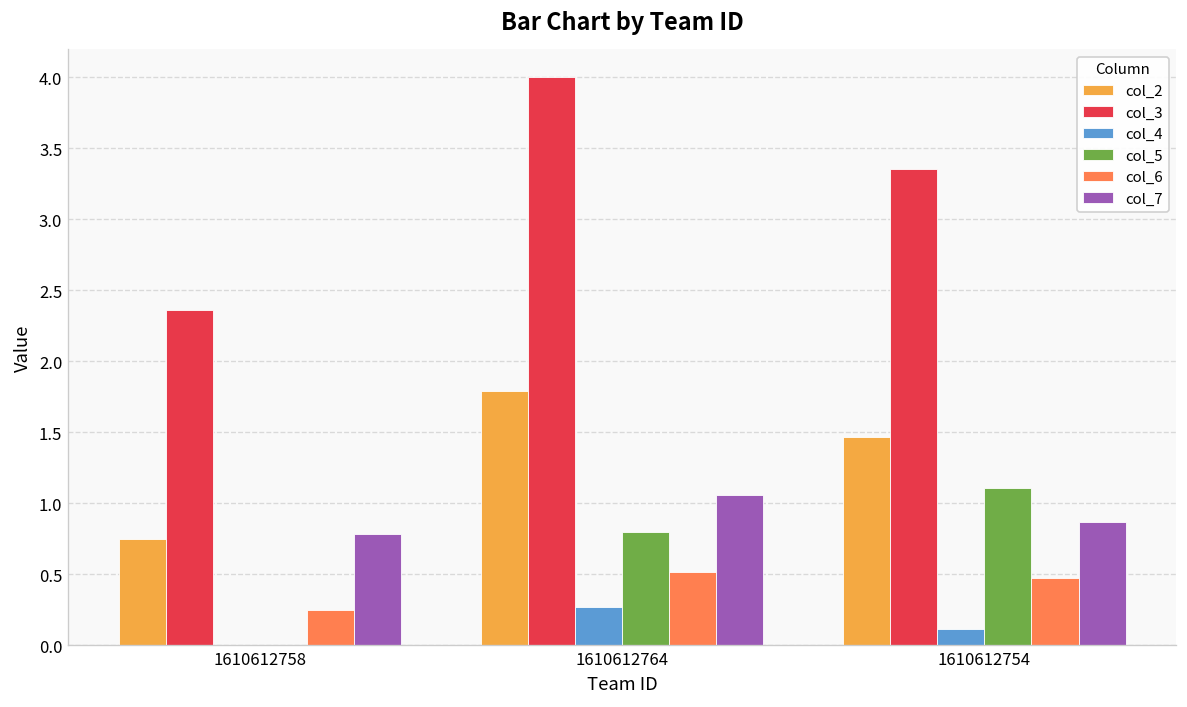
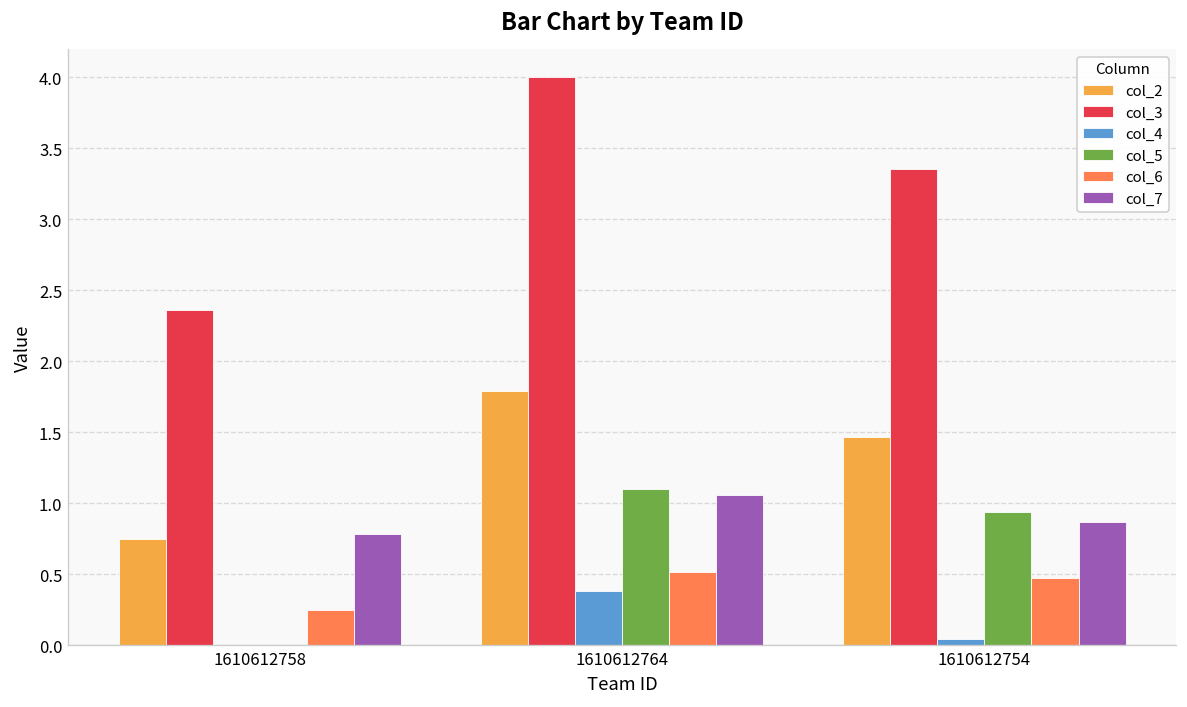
  {
    "col_3": {
      "1610612758": 2.36,
      "1610612764": 4.00,
      "1610612754": 3.35
    },
    "col_4": {
      "1610612758": 0.00,
-     "1610612764": 0.27,
-     "1610612754": 0.12
+     "1610612764": 0.38,
+     "1610612754": 0.04
    },
    "col_5": {
      "1610612758": 0.00,
-     "1610612764": 0.80,
-     "1610612754": 1.11
+     "1610612764": 1.10,
+     "1610612754": 0.94
    },
    "col_7": {
      "1610612758": 0.78,
      "1610612764": 1.06,
      "1610612754": 0.87
    }
  }
